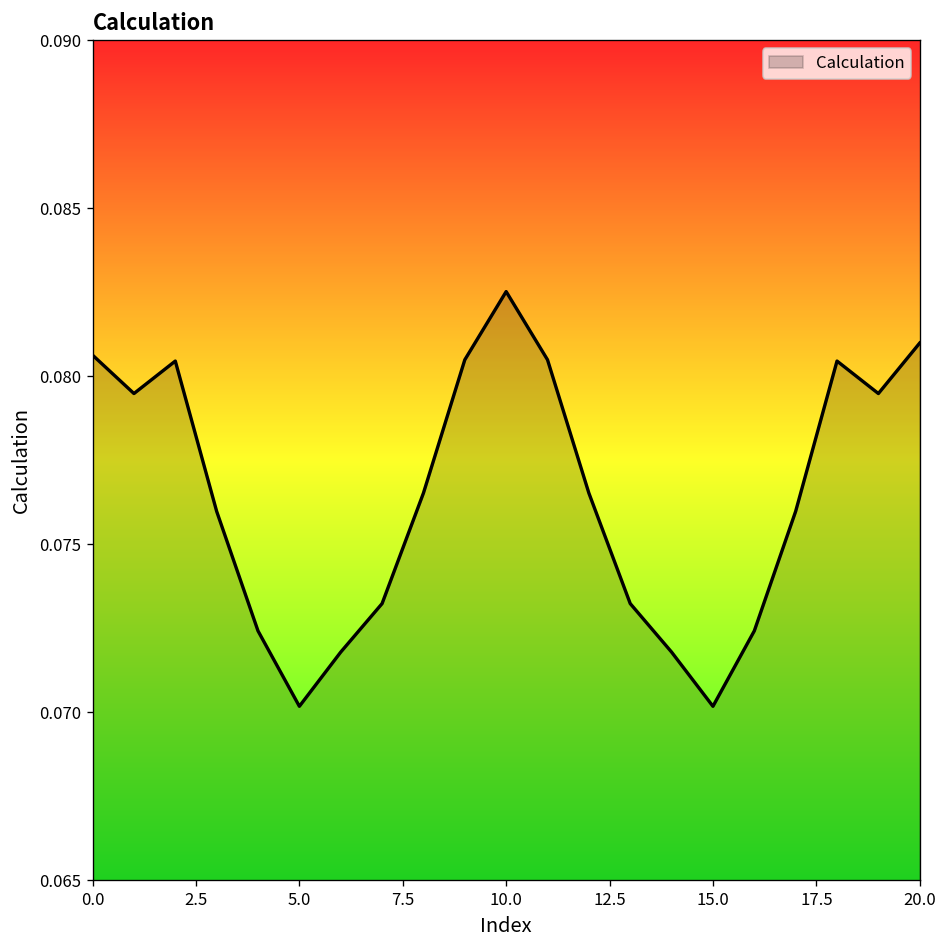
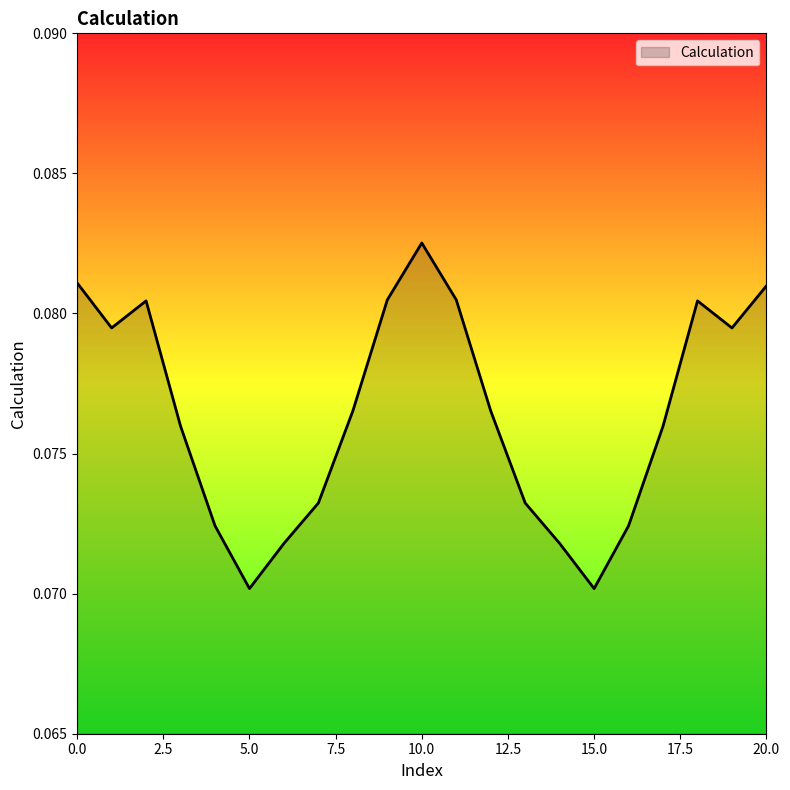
  {
-   "0.0": 0.0806,
+   "0.0": 0.0811,
    "5.0": 0.0702,
    "10.0": 0.0825,
    "15.0": 0.0702,
    "20.0": 0.0810
  }
